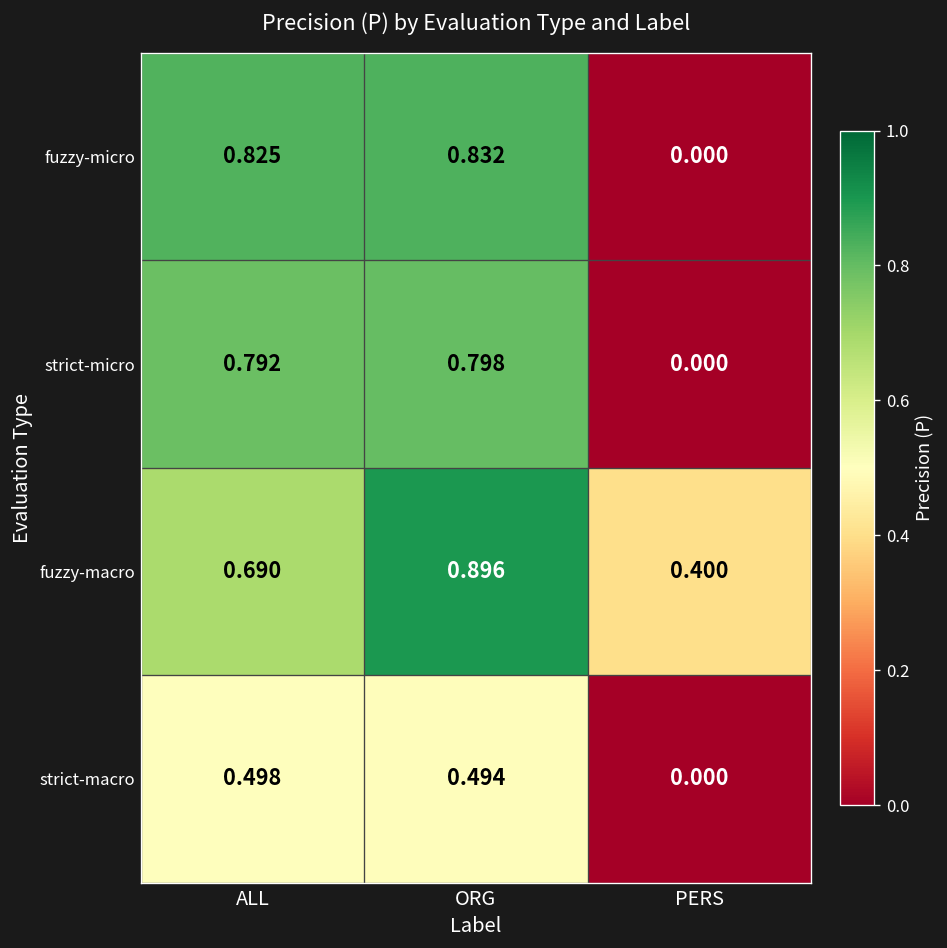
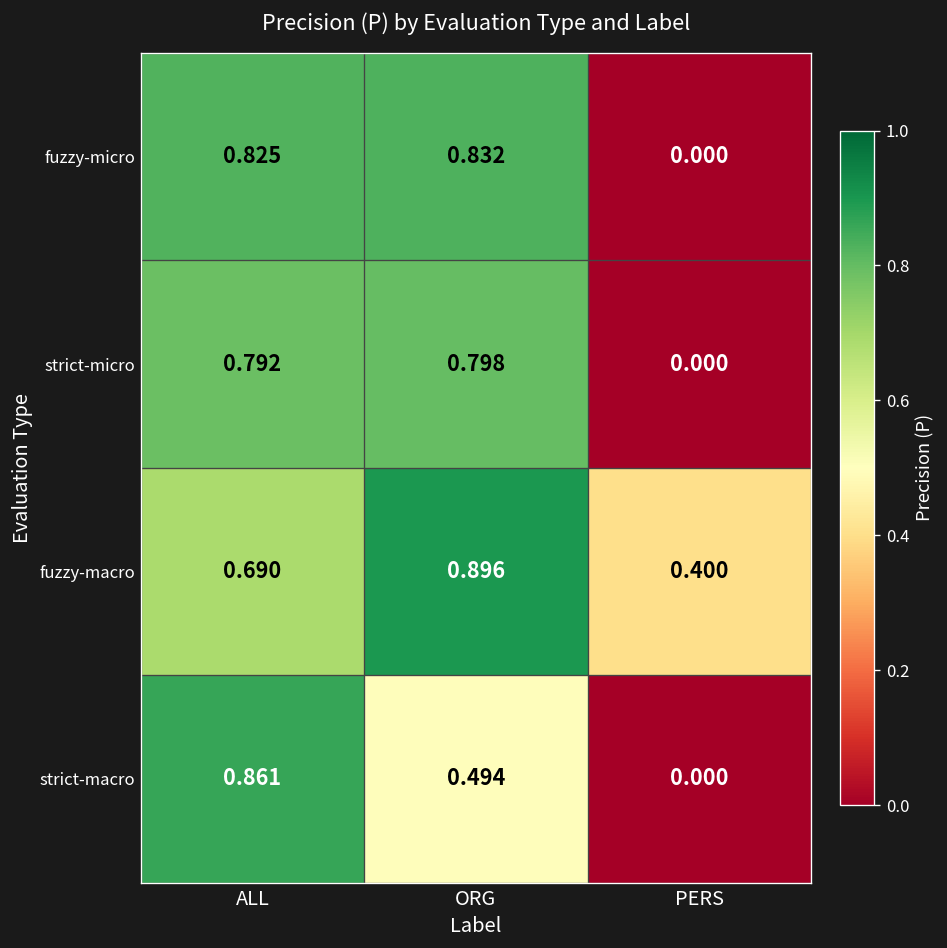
  {
    "fuzzy-micro": {
      "ALL": 0.825,
      "ORG": 0.832,
      "PERS": 0.000
    },
    "strict-micro": {
      "ALL": 0.792,
      "ORG": 0.798,
      "PERS": 0.000
    },
    "fuzzy-macro": {
      "ALL": 0.690,
      "ORG": 0.896,
      "PERS": 0.400
    },
    "strict-macro": {
-     "ALL": 0.498,
+     "ALL": 0.861,
      "ORG": 0.494,
      "PERS": 0.000
    }
  }
